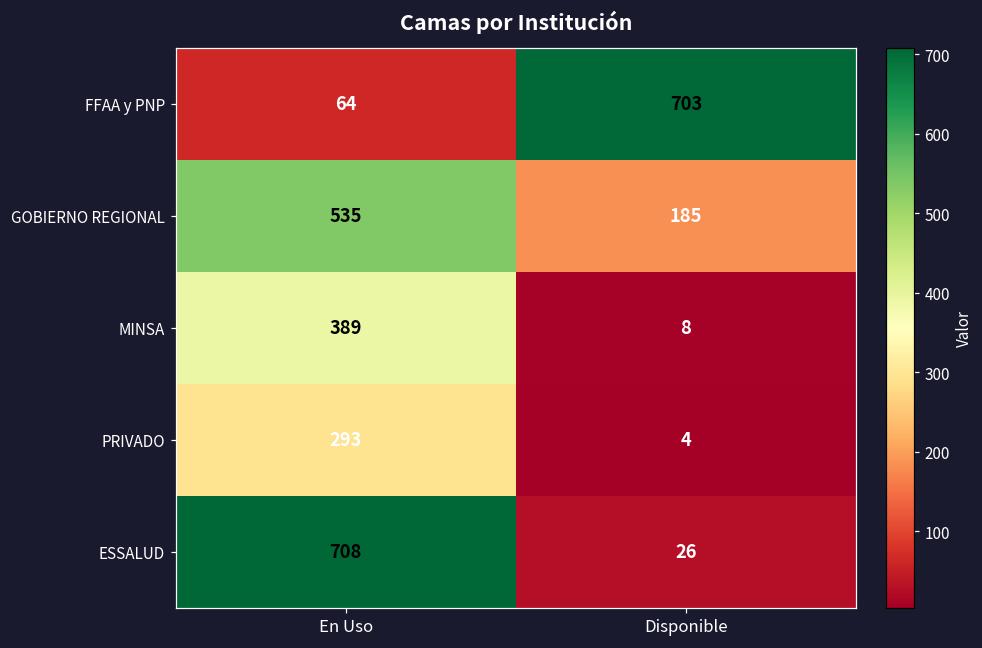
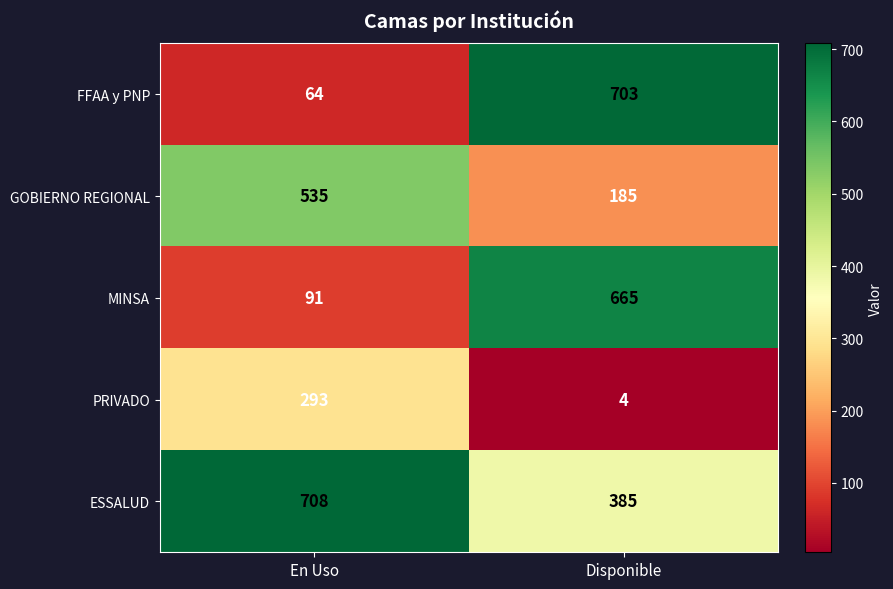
  {
    "FFAA y PNP": {
      "En Uso": 64,
      "Disponible": 703
    },
    "GOBIERNO REGIONAL": {
      "En Uso": 535,
      "Disponible": 185
    },
    "MINSA": {
-     "En Uso": 389,
-     "Disponible": 8
+     "En Uso": 91,
+     "Disponible": 665
    },
    "PRIVADO": {
      "En Uso": 293,
      "Disponible": 4
    },
    "ESSALUD": {
      "En Uso": 708,
-     "Disponible": 26
+     "Disponible": 385
    }
  }
